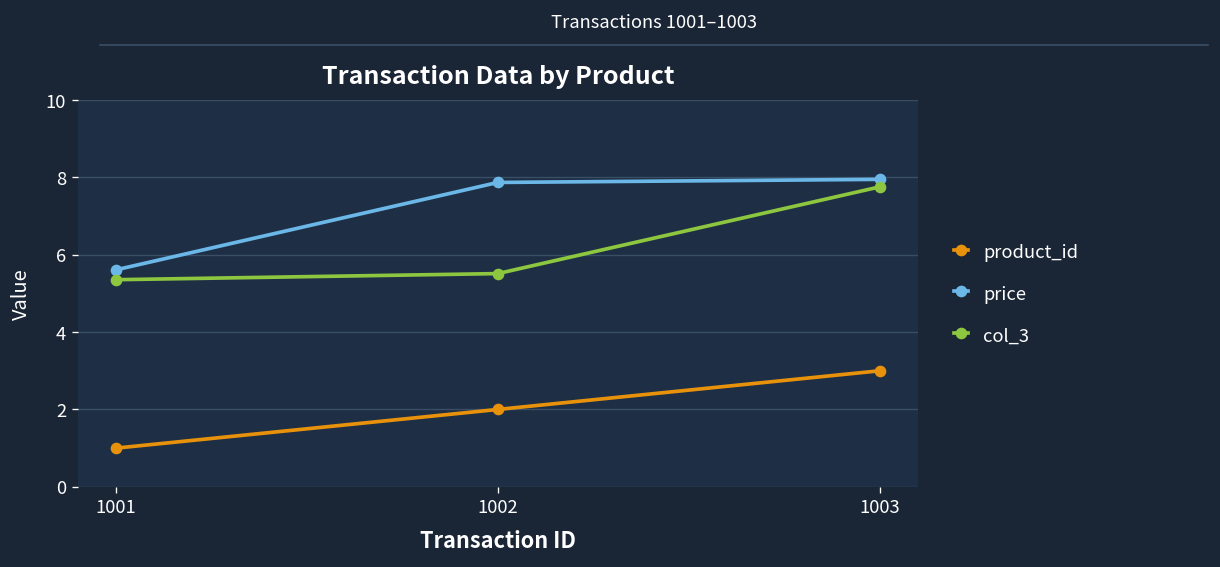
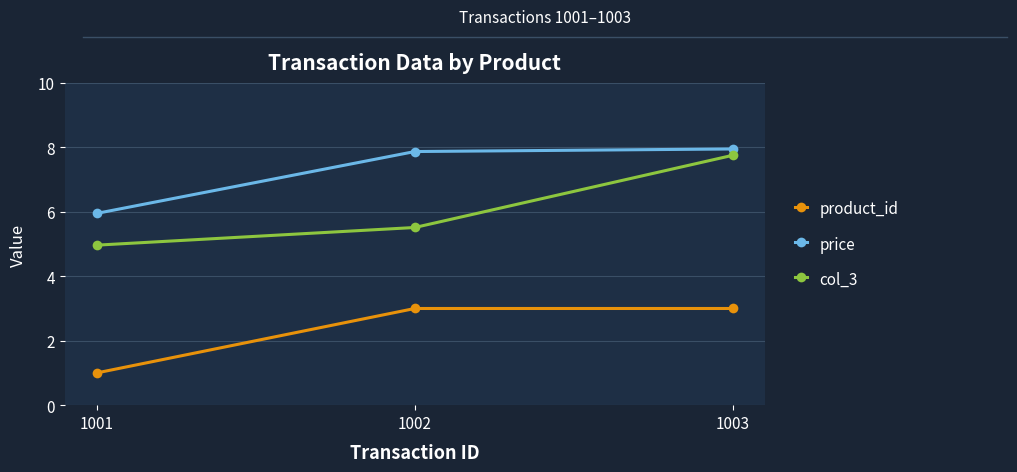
  {
    "product_id": {
      "1001": 1,
-     "1002": 2,
+     "1002": 3,
      "1003": 3
    },
    "price": {
-     "1001": 5.6,
+     "1001": 6.0,
      "1002": 7.9,
      "1003": 8.0
    },
    "col_3": {
-     "1001": 5.4,
+     "1001": 5.0,
      "1002": 5.5,
      "1003": 7.8
    }
  }
